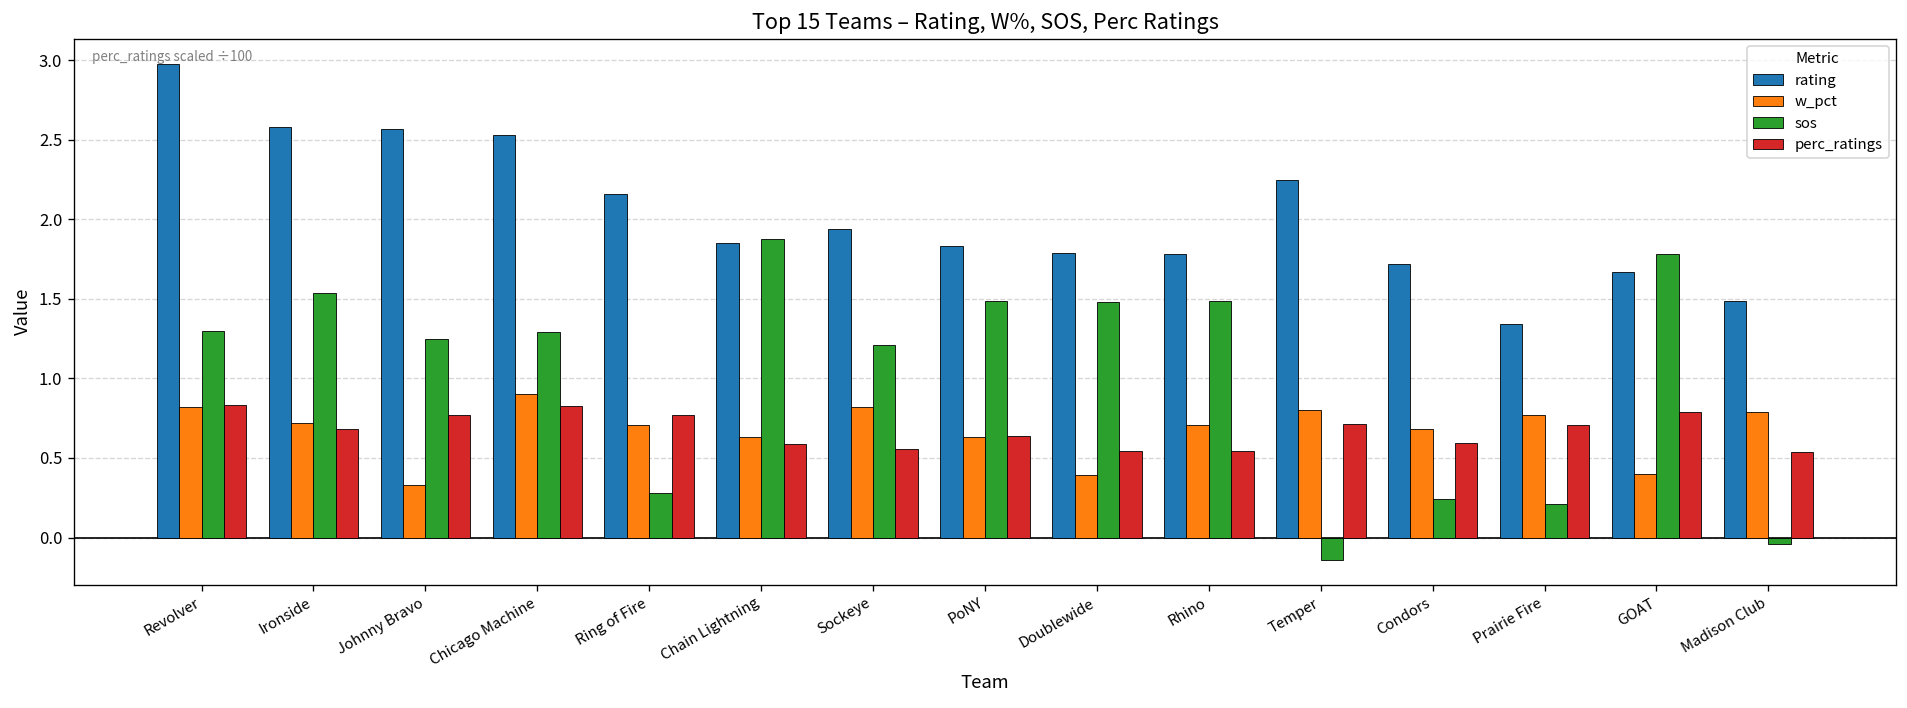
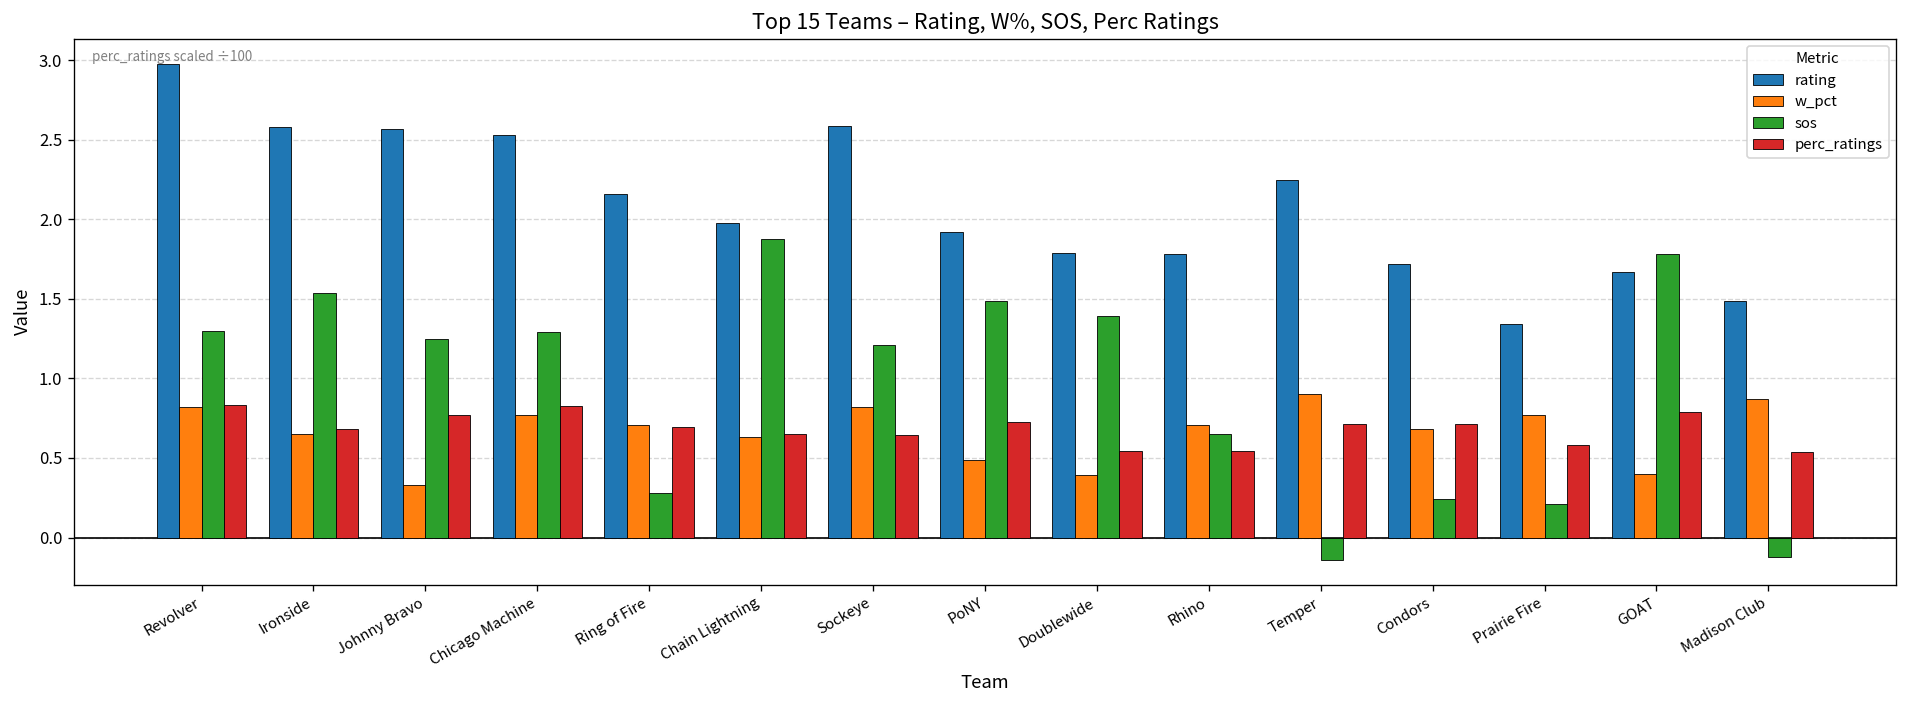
  {
    "rating": {
      "Ironside": 2.58,
      "Johnny Bravo": 2.57,
      "Chicago Machine": 2.53,
      "Ring of Fire": 2.16,
-     "Chain Lightning": 1.85,
-     "Sockeye": 1.94,
-     "PoNY": 1.83,
+     "Chain Lightning": 1.98,
+     "Sockeye": 2.59,
+     "PoNY": 1.92,
      "Doublewide": 1.79,
      "Rhino": 1.78,
      "Temper": 2.25,
      "Condors": 1.72,
      "Prairie Fire": 1.34,
      "GOAT": 1.67,
      "Madison Club": 1.49
    },
    "w_pct": {
      "Revolver": 0.82,
-     "Ironside": 0.72,
+     "Ironside": 0.65,
      "Johnny Bravo": 0.33,
-     "Chicago Machine": 0.90,
+     "Chicago Machine": 0.77,
      "Ring of Fire": 0.71,
      "Chain Lightning": 0.63,
      "Sockeye": 0.82,
-     "PoNY": 0.63,
+     "PoNY": 0.49,
      "Doublewide": 0.39,
      "Rhino": 0.71,
-     "Temper": 0.8,
+     "Temper": 0.9,
      "Condors": 0.68,
      "Prairie Fire": 0.77,
      "GOAT": 0.40,
-     "Madison Club": 0.79
+     "Madison Club": 0.87
    },
    "sos": {
      "Revolver": 1.30,
      "Ironside": 1.54,
      "Johnny Bravo": 1.25,
      "Chicago Machine": 1.29,
      "Ring of Fire": 0.28,
      "Chain Lightning": 1.88,
      "Sockeye": 1.21,
      "PoNY": 1.49,
-     "Doublewide": 1.48,
-     "Rhino": 1.49,
+     "Doublewide": 1.39,
+     "Rhino": 0.65,
      "Temper": -0.14,
      "Condors": 0.24,
      "Prairie Fire": 0.21,
      "GOAT": 1.78,
-     "Madison Club": -0.04
+     "Madison Club": -0.12
    },
    "perc_ratings": {
      "Revolver": 0.84,
      "Ironside": 0.68,
      "Johnny Bravo": 0.77,
      "Chicago Machine": 0.83,
-     "Ring of Fire": 0.77,
-     "Chain Lightning": 0.59,
-     "Sockeye": 0.56,
-     "PoNY": 0.64,
+     "Ring of Fire": 0.69,
+     "Chain Lightning": 0.65,
+     "Sockeye": 0.64,
+     "PoNY": 0.72,
      "Doublewide": 0.55,
      "Rhino": 0.55,
      "Temper": 0.72,
-     "Condors": 0.59,
-     "Prairie Fire": 0.71,
+     "Condors": 0.71,
+     "Prairie Fire": 0.58,
      "GOAT": 0.79,
      "Madison Club": 0.54
    }
  }
